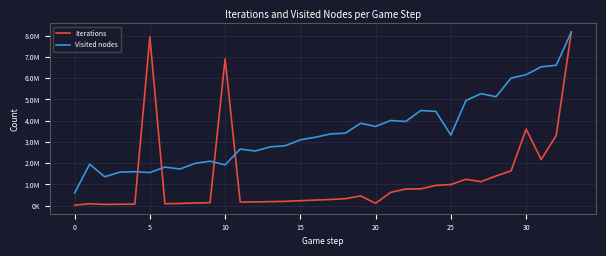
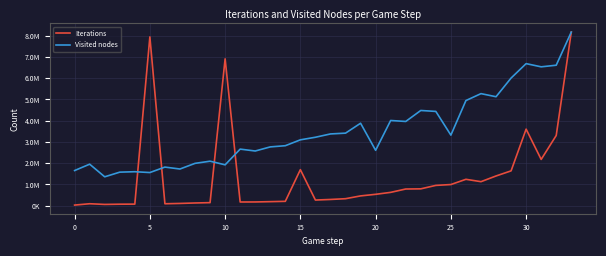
  {
    "Iterations": {
      "0": 0,
      "5": 7900000,
      "10": 6900000,
-     "15": 200000,
-     "20": 100000,
+     "15": 1700000,
+     "20": 500000,
      "25": 1000000,
      "30": 3600000
    },
    "Visited nodes": {
-     "0": 600000,
+     "0": 1700000,
      "5": 1600000,
      "10": 1900000,
      "15": 3100000,
-     "20": 3700000,
+     "20": 2600000,
      "25": 3300000,
-     "30": 6200000
+     "30": 6700000
    }
  }
